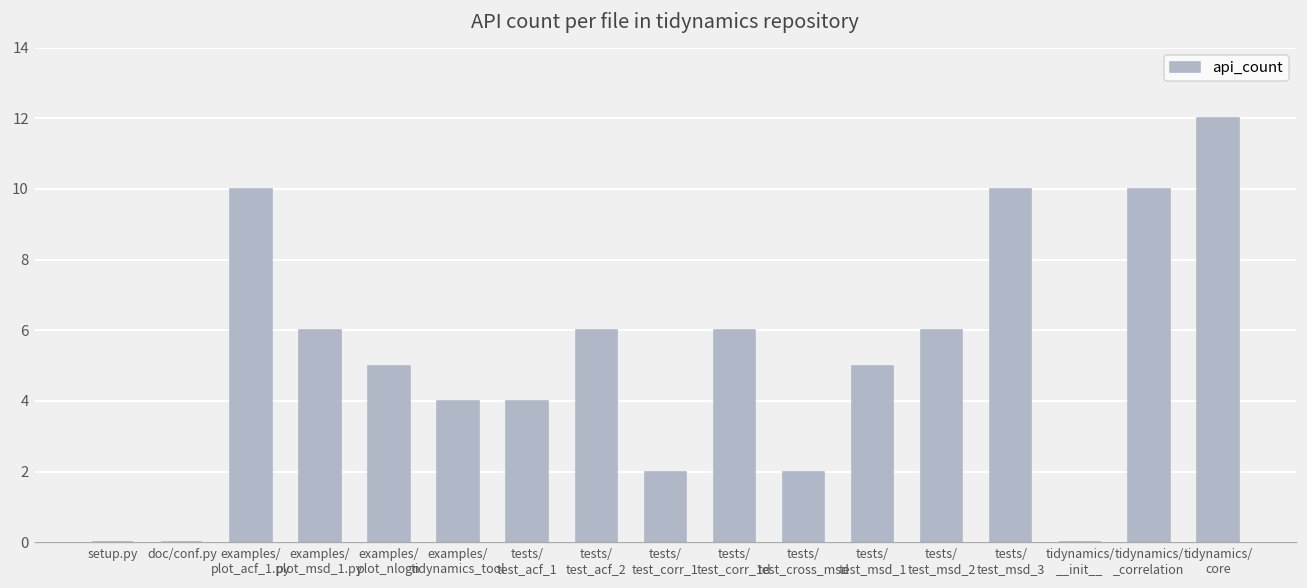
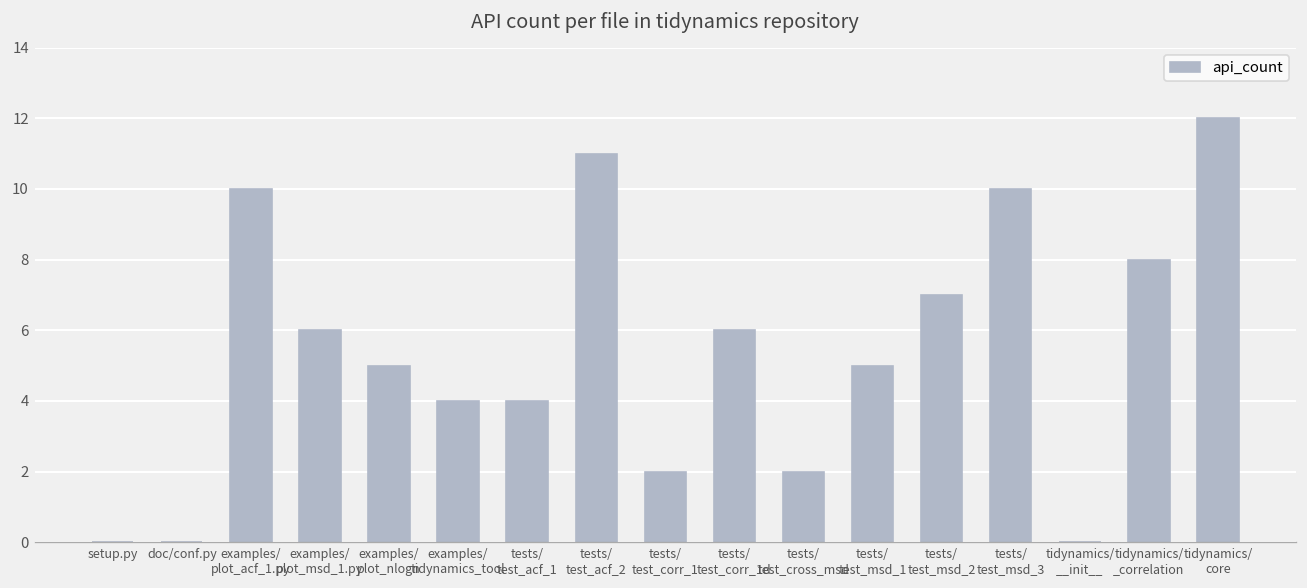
  {
    "setup.py": 0,
    "doc/conf.py": 0,
    "examples/ tidynamics_tool": 4,
    "tests/ test_acf_1": 4,
-   "tests/ test_acf_2": 6,
+   "tests/ test_acf_2": 11,
    "tests/ test_corr_1": 2,
-   "tests/ test_msd_2": 6,
+   "tests/ test_msd_2": 7,
    "tests/ test_msd_3": 10,
    "tidynamics/ __init__": 0,
-   "tidynamics/ _correlation": 10,
+   "tidynamics/ _correlation": 8,
    "tidynamics/ core": 12
  }
